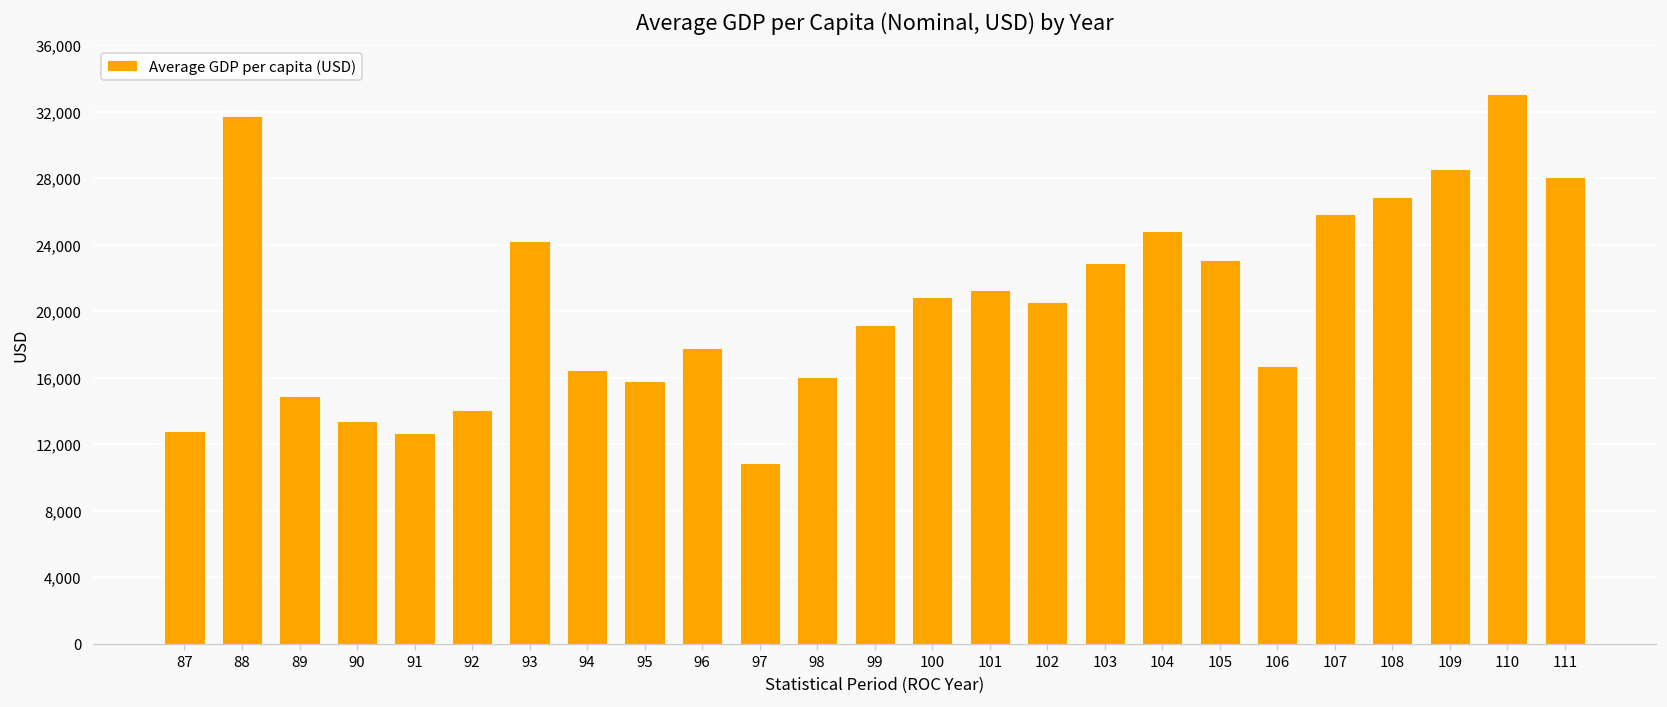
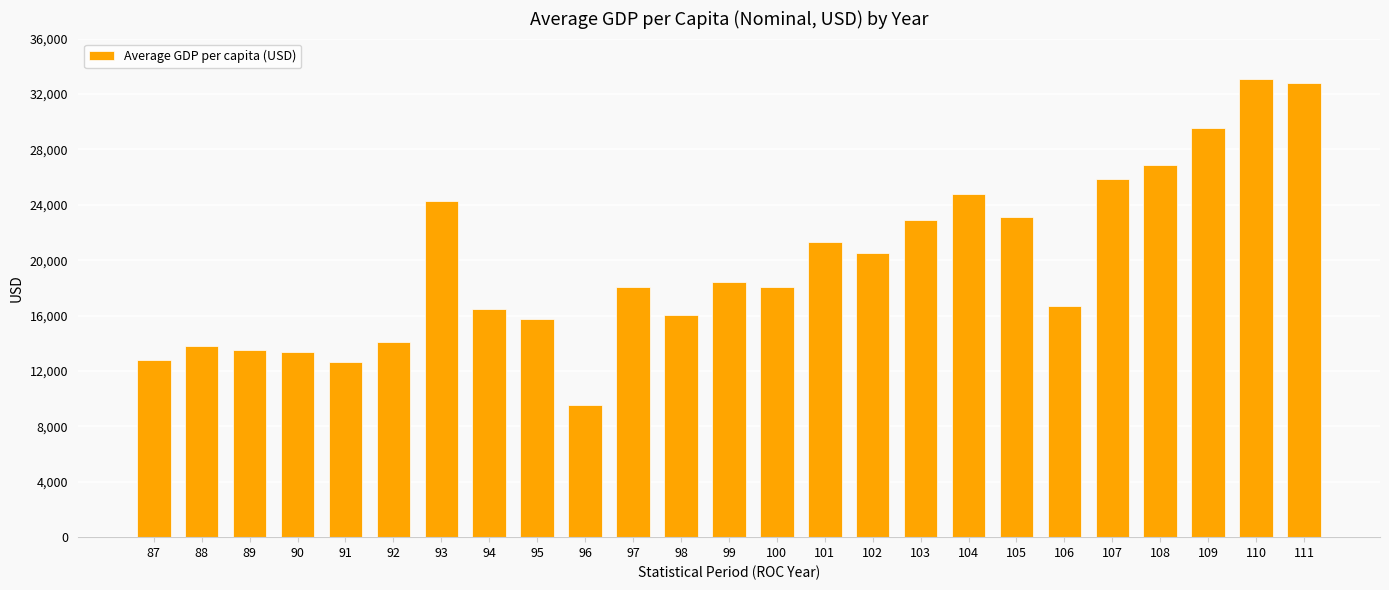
  {
    "87": "12,800",
-   "88": "31,800",
-   "89": "14,900",
+   "88": "13,800",
+   "89": "13,500",
    "90": "13,400",
    "91": "12,700",
    "92": "14,100",
    "93": "24,300",
    "94": "16,500",
    "95": "15,800",
-   "96": "17,800",
-   "97": "10,900",
+   "96": "9,600",
+   "97": "18,100",
    "98": "16,100",
-   "99": "19,200",
-   "100": "20,900",
+   "99": "18,400",
+   "100": "18,100",
    "101": "21,300",
    "102": "20,500",
    "103": "22,900",
    "104": "24,800",
    "105": "23,100",
    "106": "16,700",
    "107": "25,800",
    "108": "26,900",
-   "109": "28,500",
+   "109": "29,600",
    "110": "33,100",
-   "111": "28,100"
+   "111": "32,800"
  }
